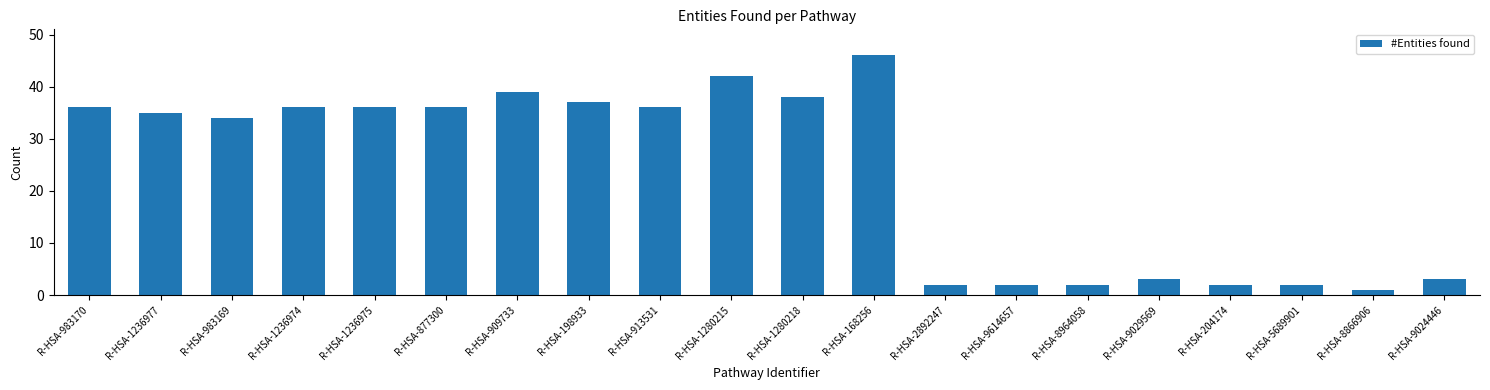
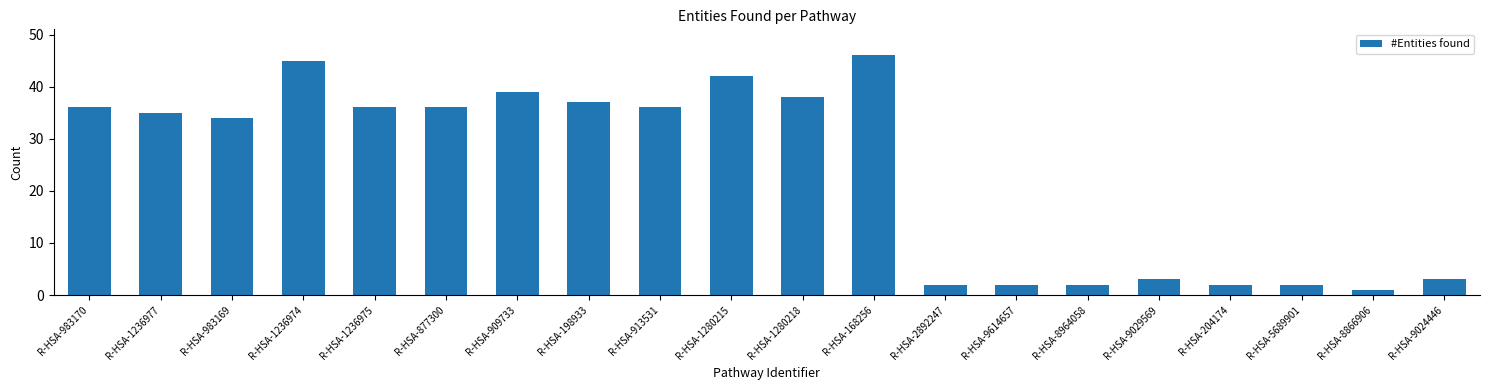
  {
    "R-HSA-983170": 36,
    "R-HSA-1236977": 35,
    "R-HSA-983169": 34,
-   "R-HSA-1236974": 36,
+   "R-HSA-1236974": 45,
    "R-HSA-1236975": 36,
    "R-HSA-877300": 36,
    "R-HSA-909733": 39,
    "R-HSA-198933": 37,
    "R-HSA-913531": 36,
    "R-HSA-1280215": 42,
    "R-HSA-1280218": 38,
    "R-HSA-168256": 46,
    "R-HSA-2892247": 2,
    "R-HSA-9614657": 2,
    "R-HSA-8964058": 2,
    "R-HSA-9029569": 3,
    "R-HSA-204174": 2,
    "R-HSA-5689901": 2,
    "R-HSA-8866906": 1,
    "R-HSA-9024446": 3
  }
